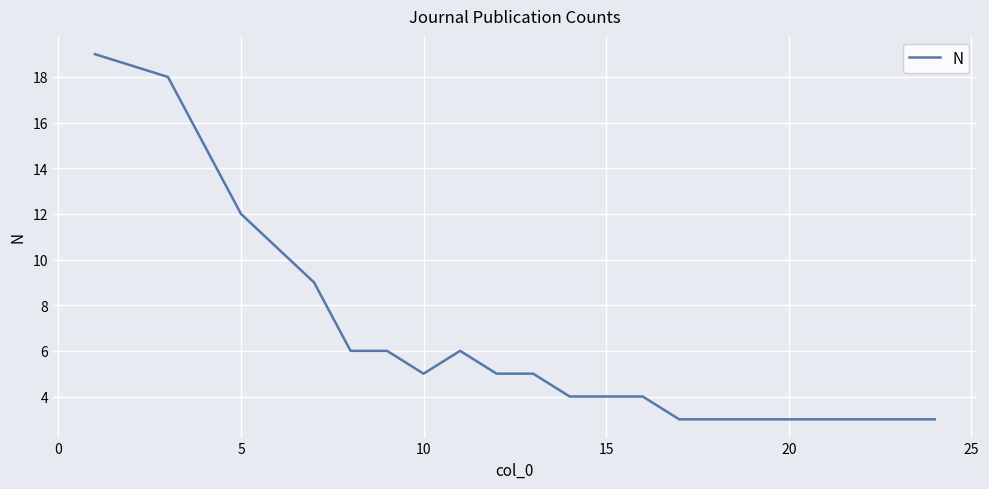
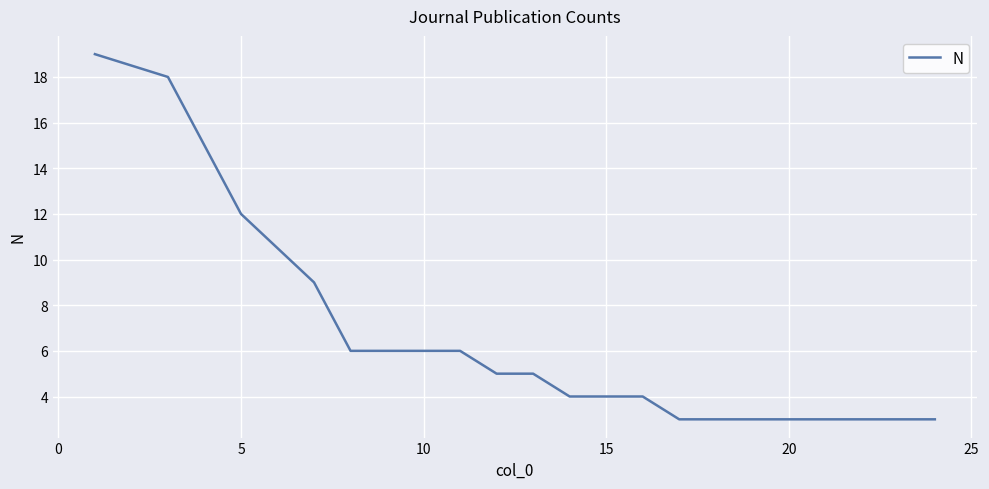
  {
    "5": 12,
-   "10": 5,
+   "10": 6,
    "15": 4,
    "20": 3
  }
